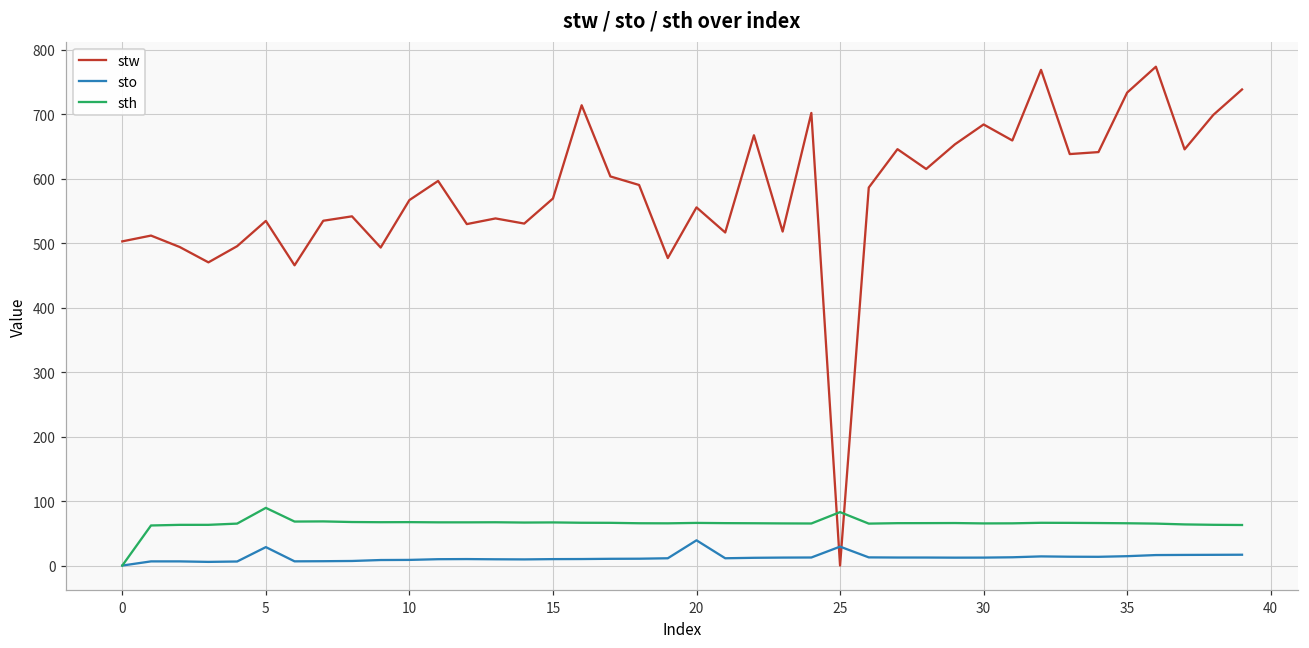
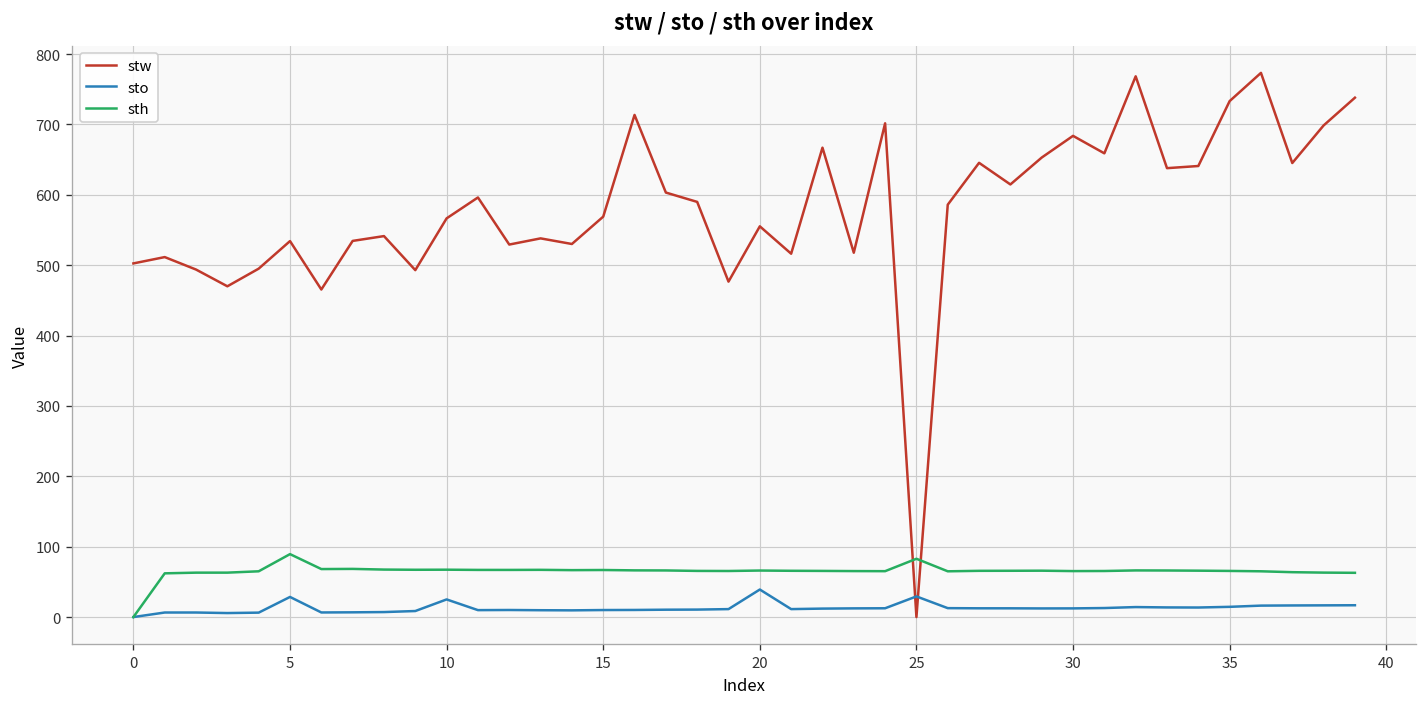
  {
    "stw": {
      "0": 500,
      "5": 530,
      "10": 570,
      "15": 570,
      "20": 560,
      "25": 0,
      "30": 680,
      "35": 730
    },
    "sto": {
      "5": 30,
-     "10": 10,
+     "10": 30,
      "15": 10,
      "20": 40,
      "25": 30,
      "30": 10,
      "35": 10
    },
    "sth": {
      "5": 90,
      "10": 70,
      "15": 70,
      "20": 70,
      "25": 80,
      "30": 70,
      "35": 70
    }
  }
